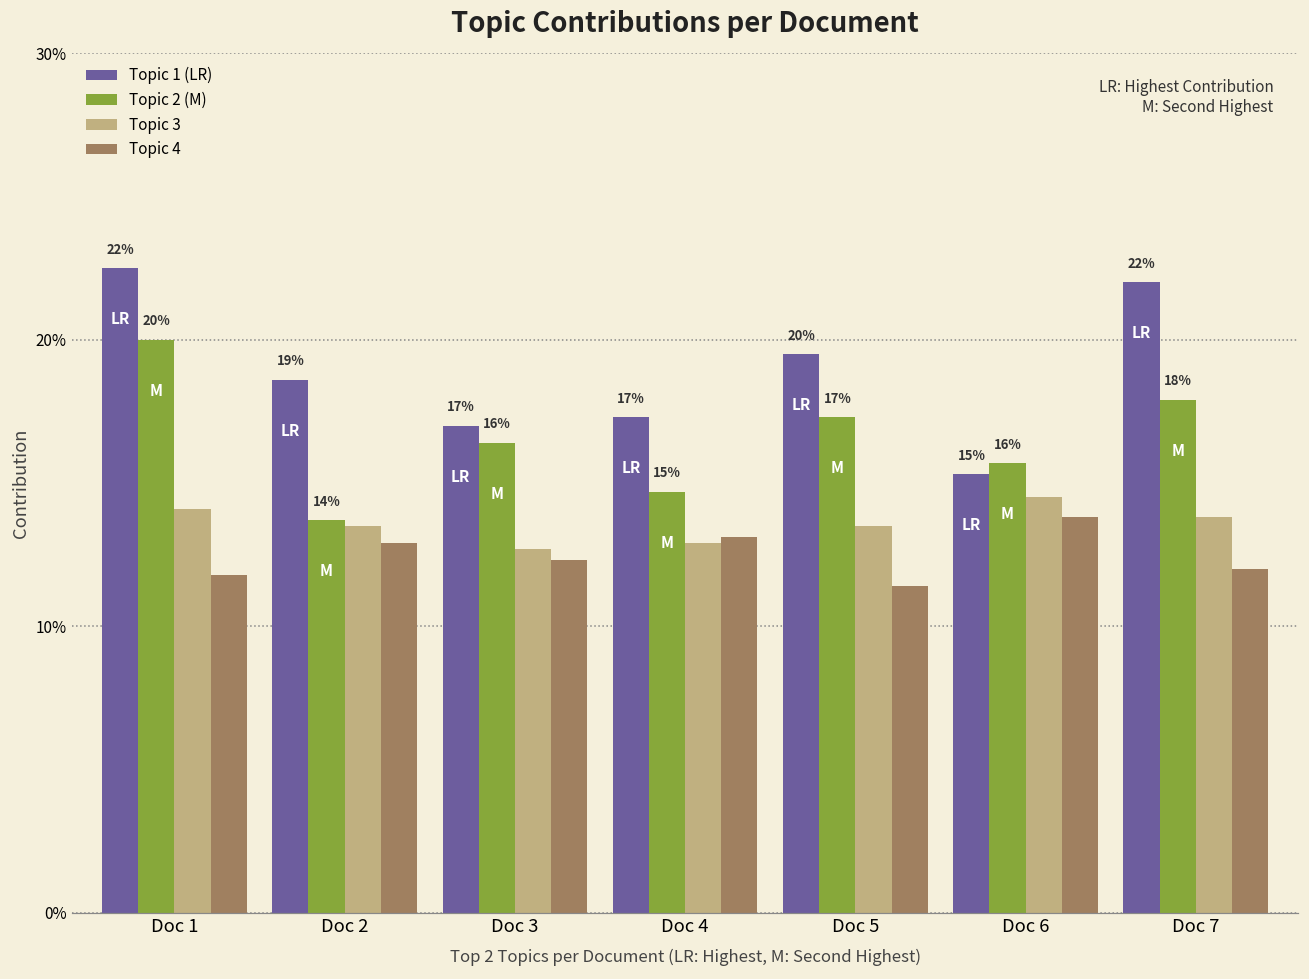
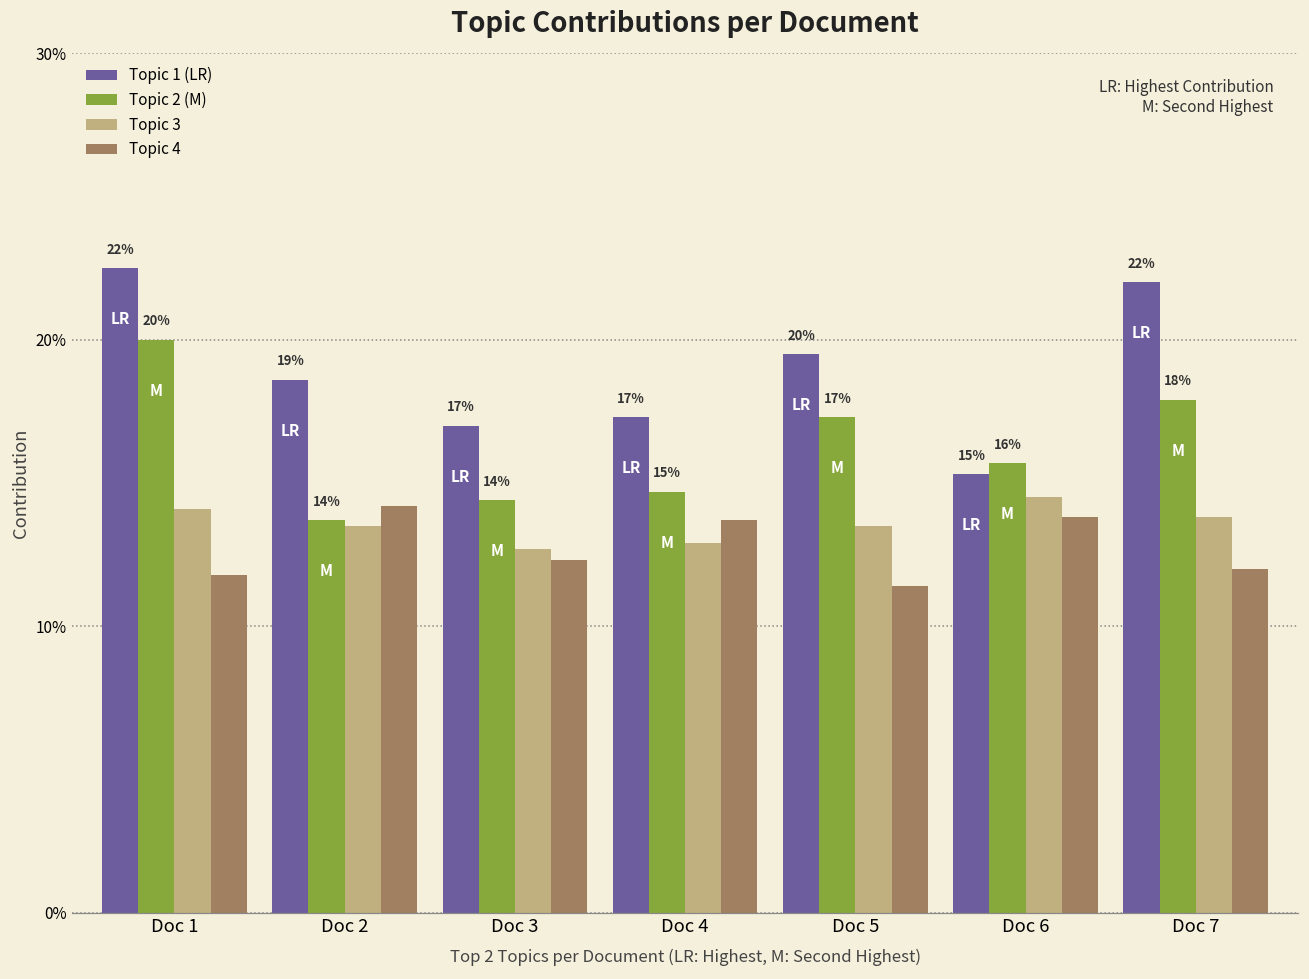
  {
    "Topic 1 (LR)": {
      "Doc 1": "22%",
      "Doc 2": "19%",
      "Doc 3": "17%",
      "Doc 4": "17%",
      "Doc 5": "20%",
      "Doc 6": "15%",
      "Doc 7": "22%"
    },
    "Topic 2 (M)": {
      "Doc 1": "20%",
      "Doc 2": "14%",
-     "Doc 3": "16%",
+     "Doc 3": "14%",
      "Doc 4": "15%",
      "Doc 5": "17%",
      "Doc 6": "16%",
      "Doc 7": "18%"
    },
    "Topic 3": {
      "Doc 1": "14.1%",
      "Doc 3": "12.7%",
      "Doc 4": "12.9%",
      "Doc 5": "13.5%",
      "Doc 6": "14.5%",
      "Doc 7": "13.8%"
    },
    "Topic 4": {
      "Doc 1": "11.8%",
-     "Doc 2": "12.9%",
+     "Doc 2": "14.2%",
      "Doc 3": "12.3%",
-     "Doc 4": "13.1%",
+     "Doc 4": "13.7%",
      "Doc 5": "11.4%",
      "Doc 6": "13.8%",
      "Doc 7": "12.0%"
    }
  }
